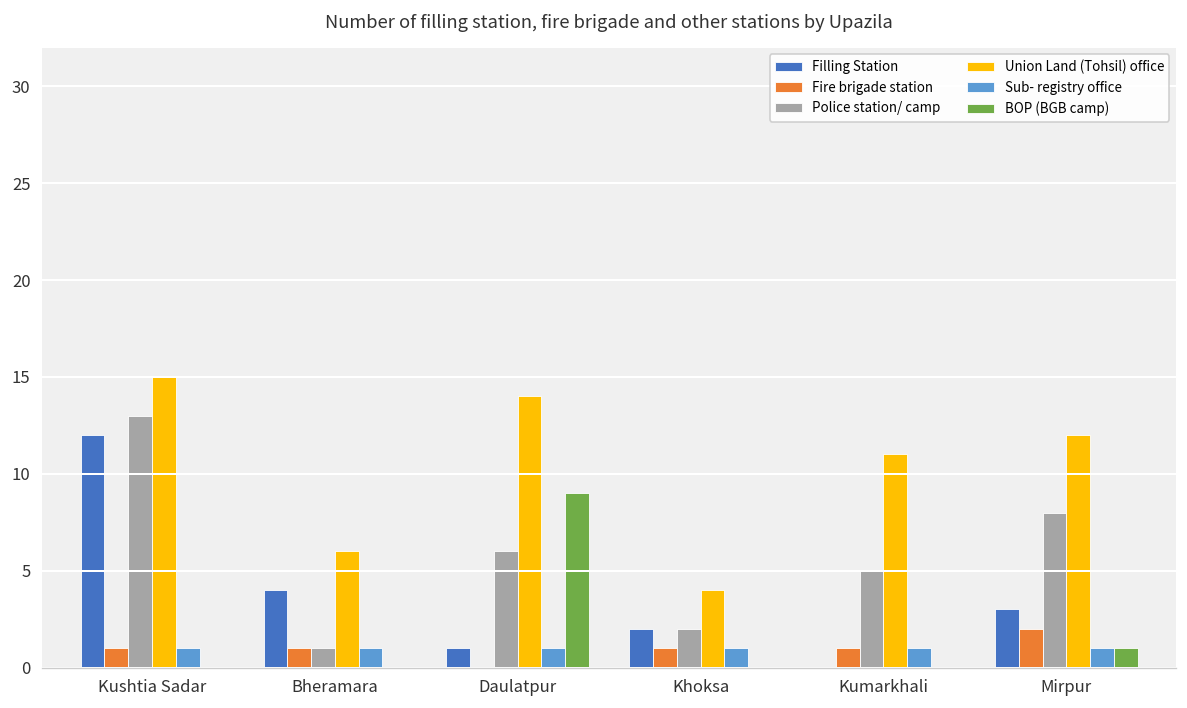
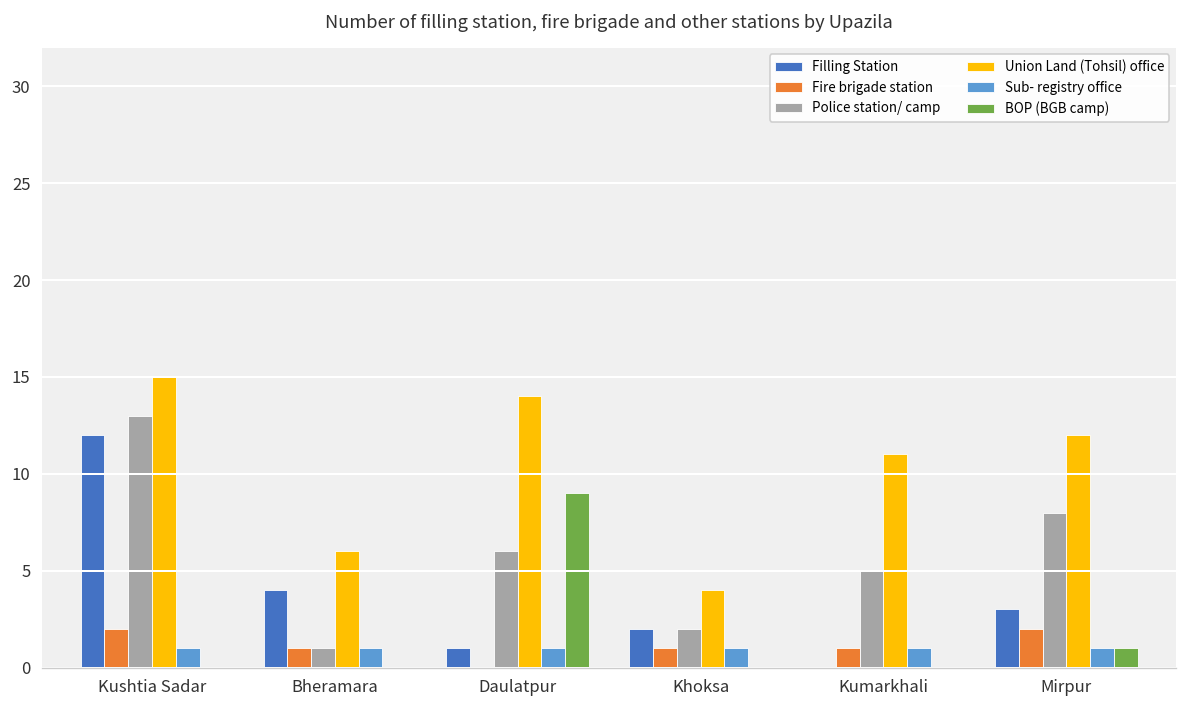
  {
    "Fire brigade station": {
-     "Kushtia Sadar": 1,
+     "Kushtia Sadar": 2,
      "Bheramara": 1,
      "Daulatpur": 0,
      "Khoksa": 1,
      "Kumarkhali": 1,
      "Mirpur": 2
    },
    "Police station/ camp": {
      "Kushtia Sadar": 13,
      "Bheramara": 1,
      "Daulatpur": 6,
      "Khoksa": 2,
      "Kumarkhali": 5,
      "Mirpur": 8
    },
    "Union Land (Tohsil) office": {
      "Kushtia Sadar": 15,
      "Bheramara": 6,
      "Daulatpur": 14,
      "Khoksa": 4,
      "Kumarkhali": 11,
      "Mirpur": 12
    },
    "BOP (BGB camp)": {
      "Kushtia Sadar": 0,
      "Bheramara": 0,
      "Daulatpur": 9,
      "Khoksa": 0,
      "Kumarkhali": 0,
      "Mirpur": 1
    }
  }
